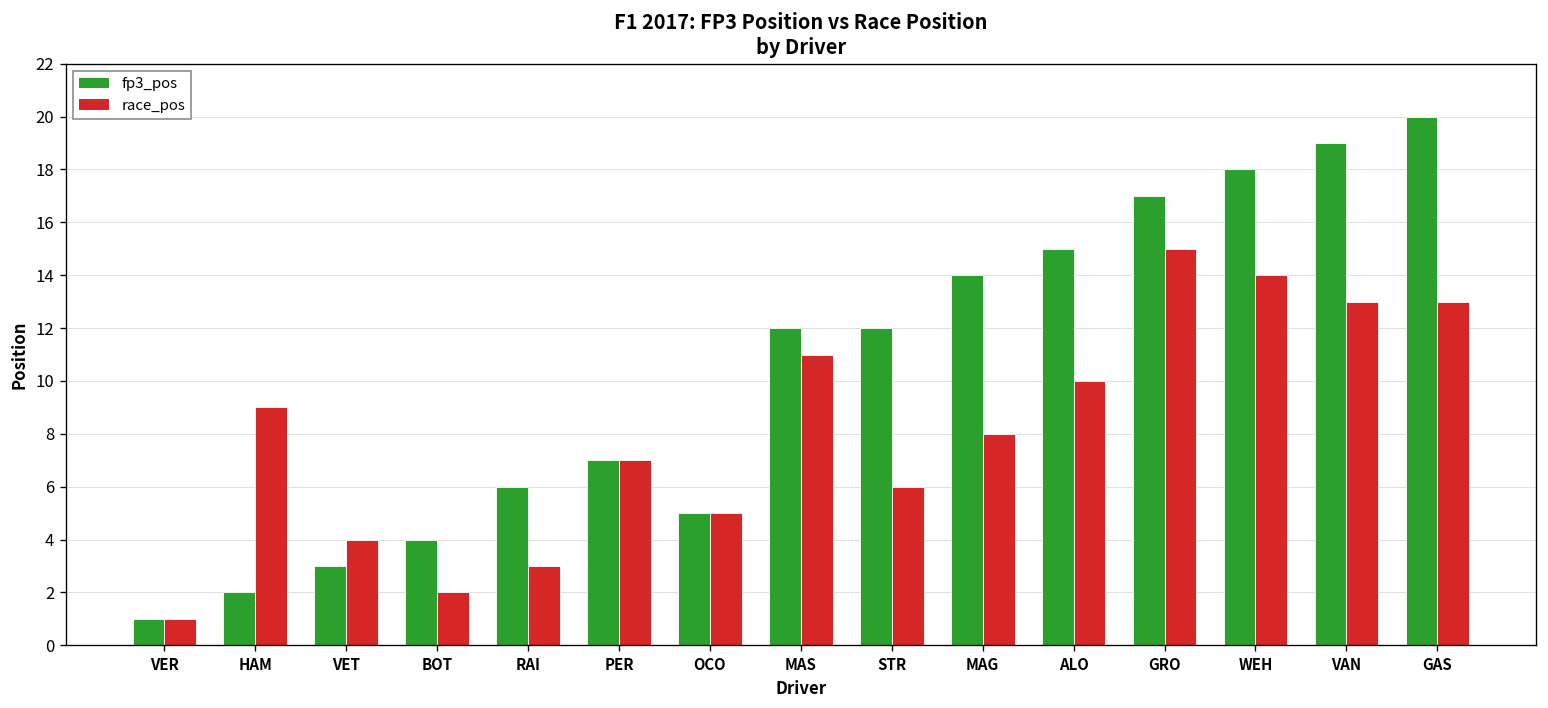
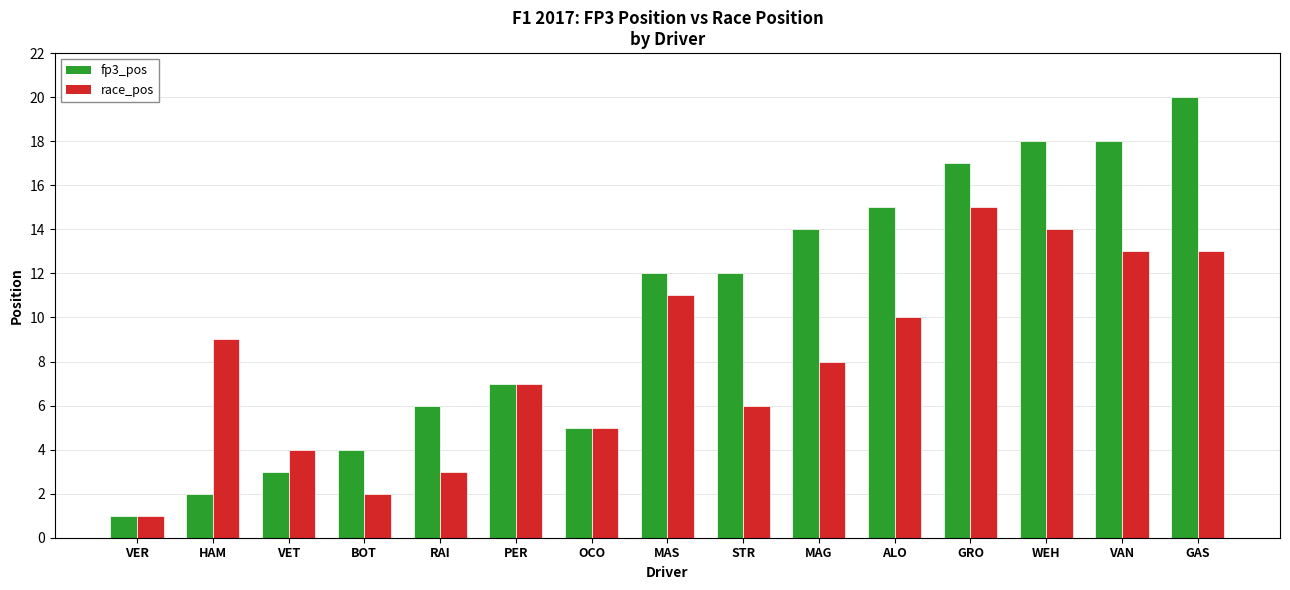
  {
    "fp3_pos": {
      "VER": 1,
      "HAM": 2,
      "VET": 3,
      "BOT": 4,
      "RAI": 6,
      "PER": 7,
      "OCO": 5,
      "MAS": 12,
      "STR": 12,
      "MAG": 14,
      "ALO": 15,
      "GRO": 17,
      "WEH": 18,
-     "VAN": 19,
+     "VAN": 18,
      "GAS": 20
    },
    "race_pos": {
      "VER": 1,
      "HAM": 9,
      "VET": 4,
      "BOT": 2,
      "RAI": 3,
      "PER": 7,
      "OCO": 5,
      "MAS": 11,
      "STR": 6,
      "MAG": 8,
      "ALO": 10,
      "GRO": 15,
      "WEH": 14,
      "VAN": 13,
      "GAS": 13
    }
  }
